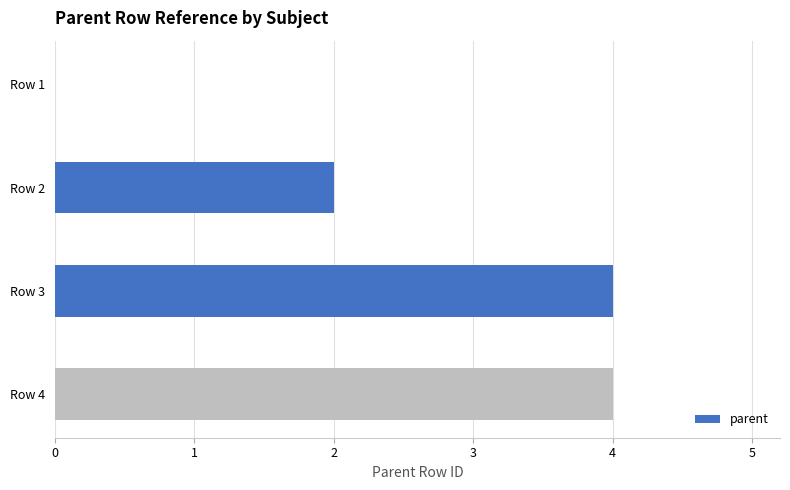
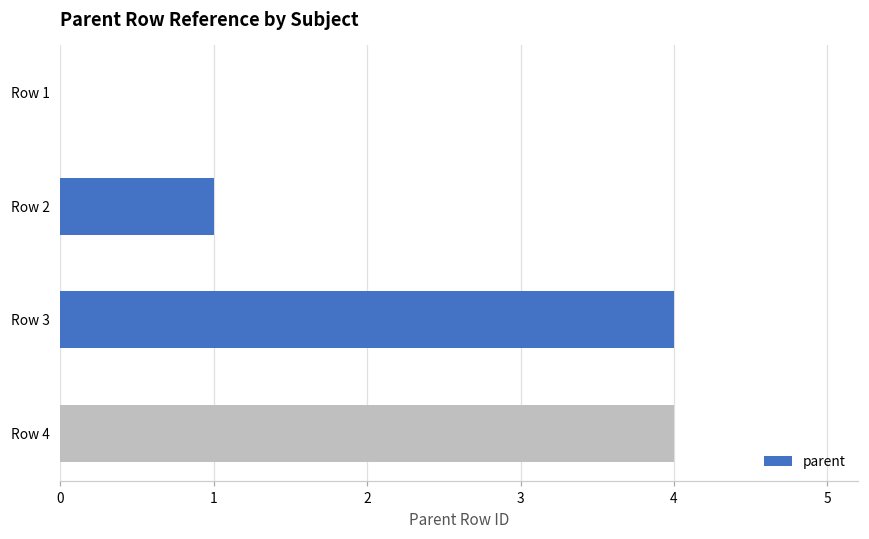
  {
    "Row 1": 0,
-   "Row 2": 2,
+   "Row 2": 1,
    "Row 3": 4,
    "Row 4": 4
  }
